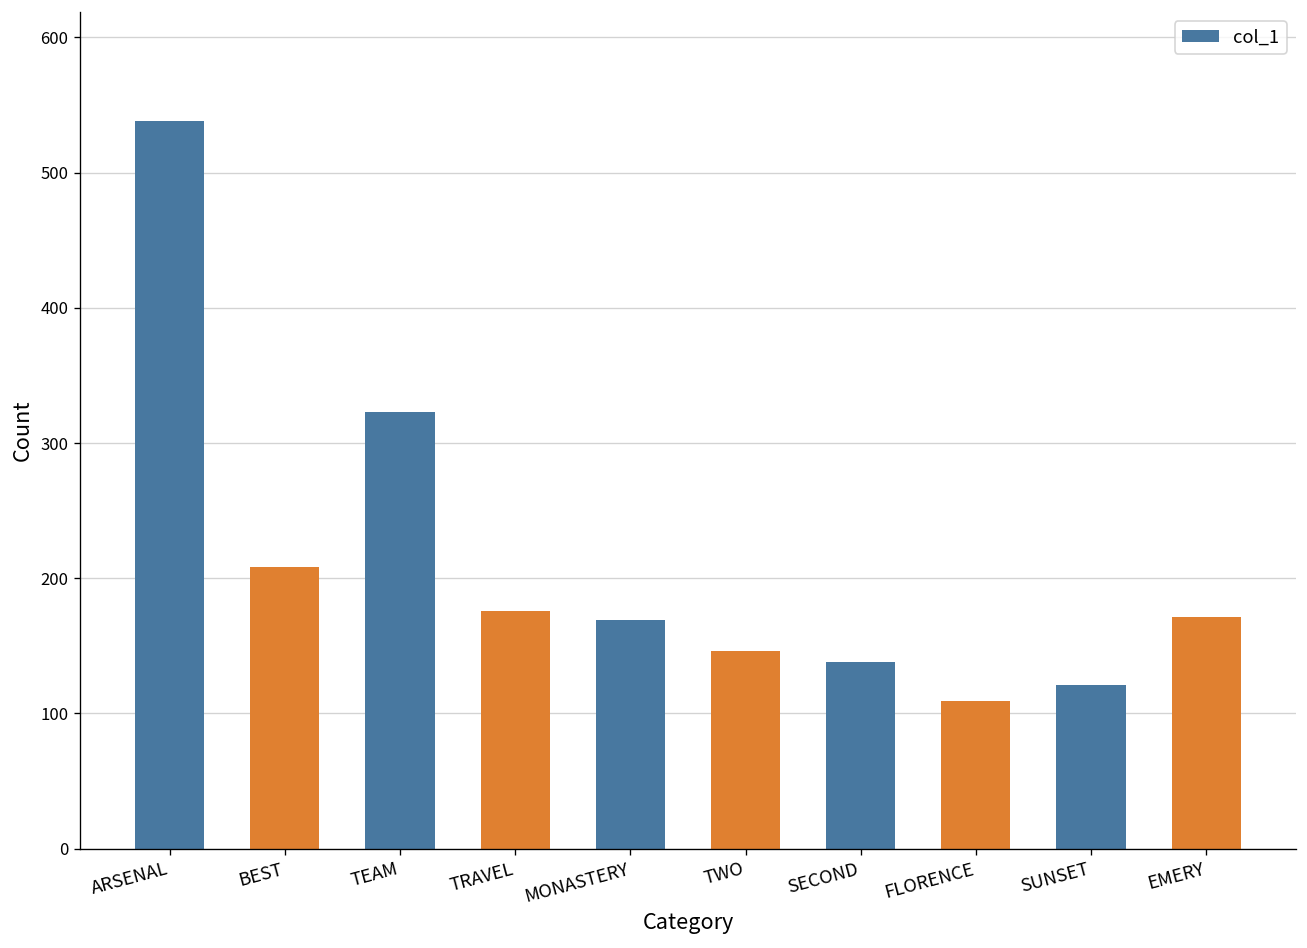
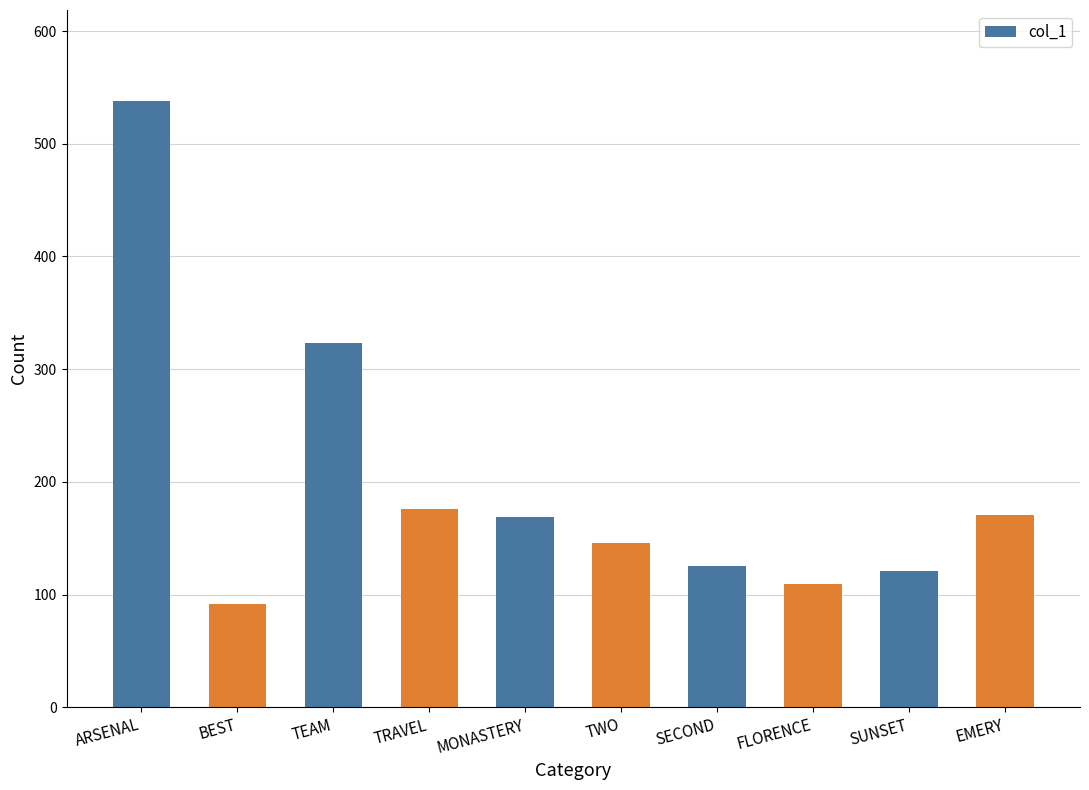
  {
    "ARSENAL": 538,
-   "BEST": 208,
+   "BEST": 92,
    "TEAM": 323,
    "TRAVEL": 176,
    "MONASTERY": 169,
    "TWO": 146,
-   "SECOND": 138,
+   "SECOND": 125,
    "FLORENCE": 109,
    "SUNSET": 121,
    "EMERY": 171
  }
